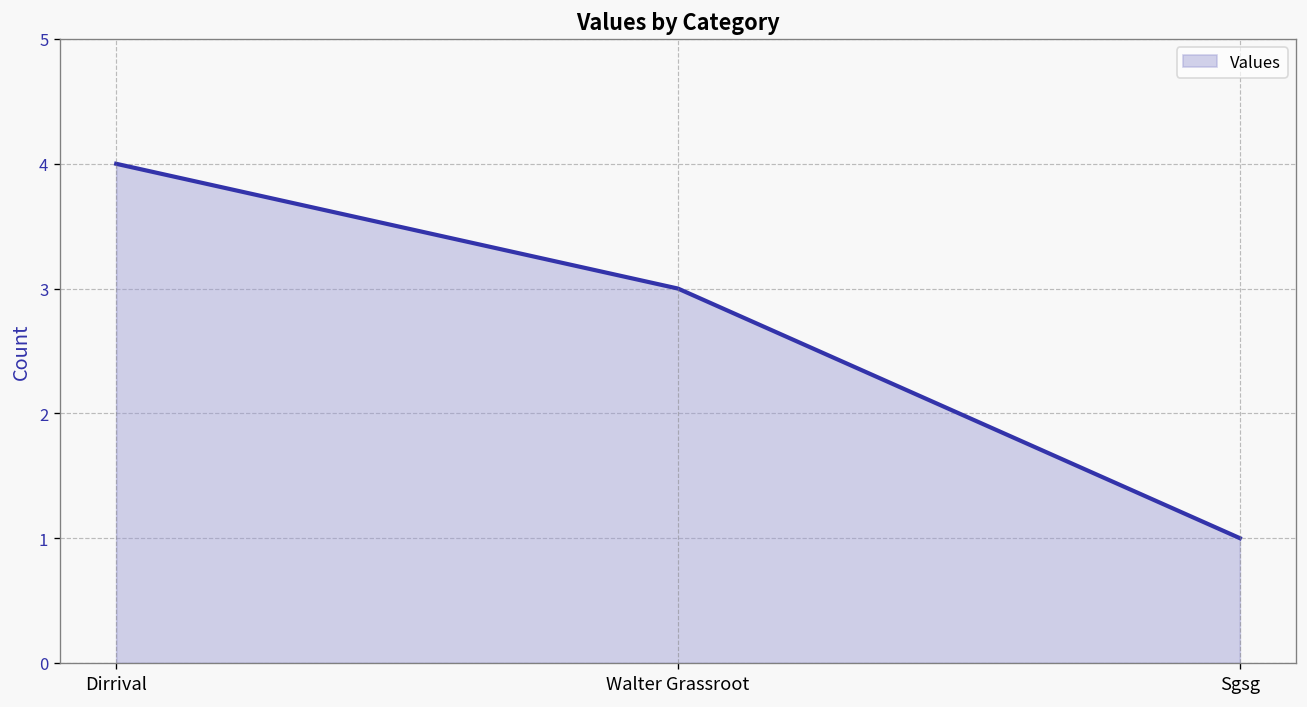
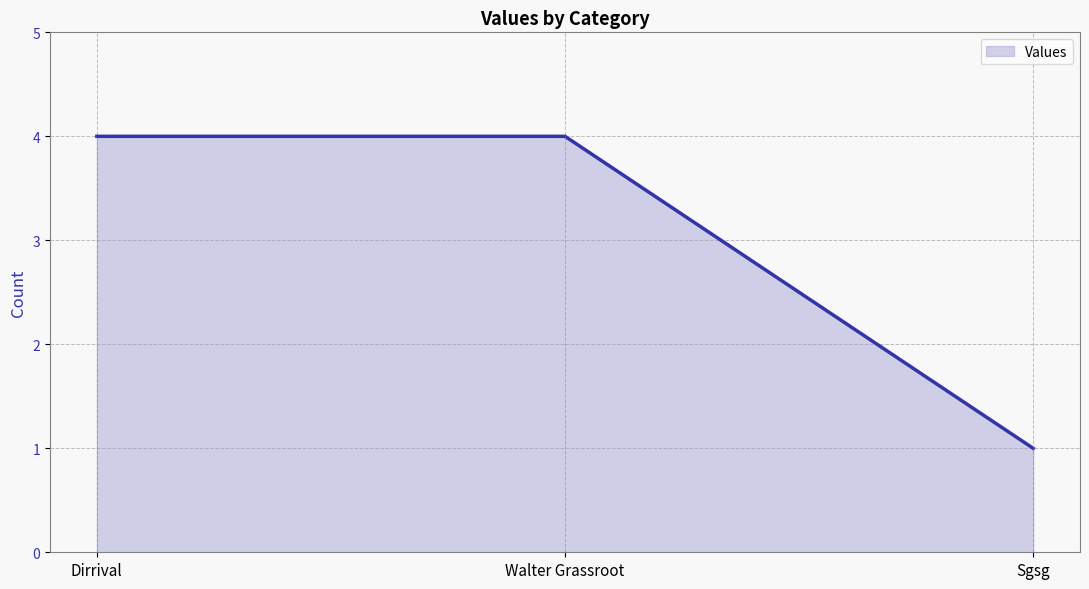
  {
    "Dirrival": 4,
-   "Walter Grassroot": 3,
+   "Walter Grassroot": 4,
    "Sgsg": 1
  }
